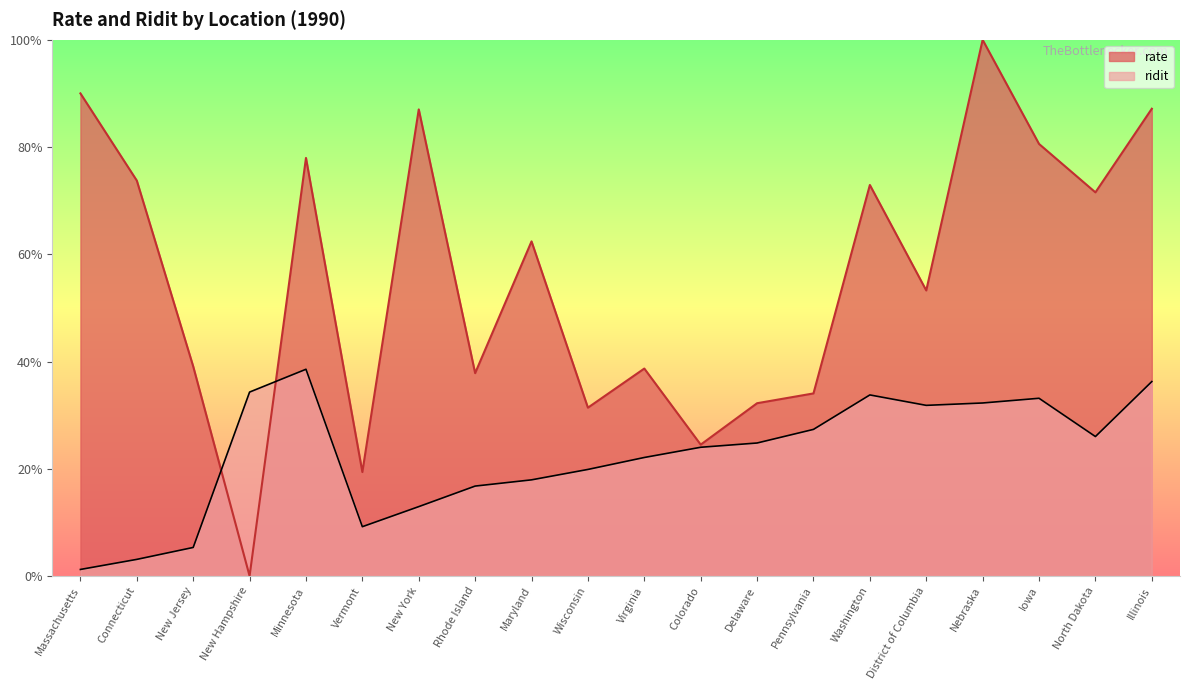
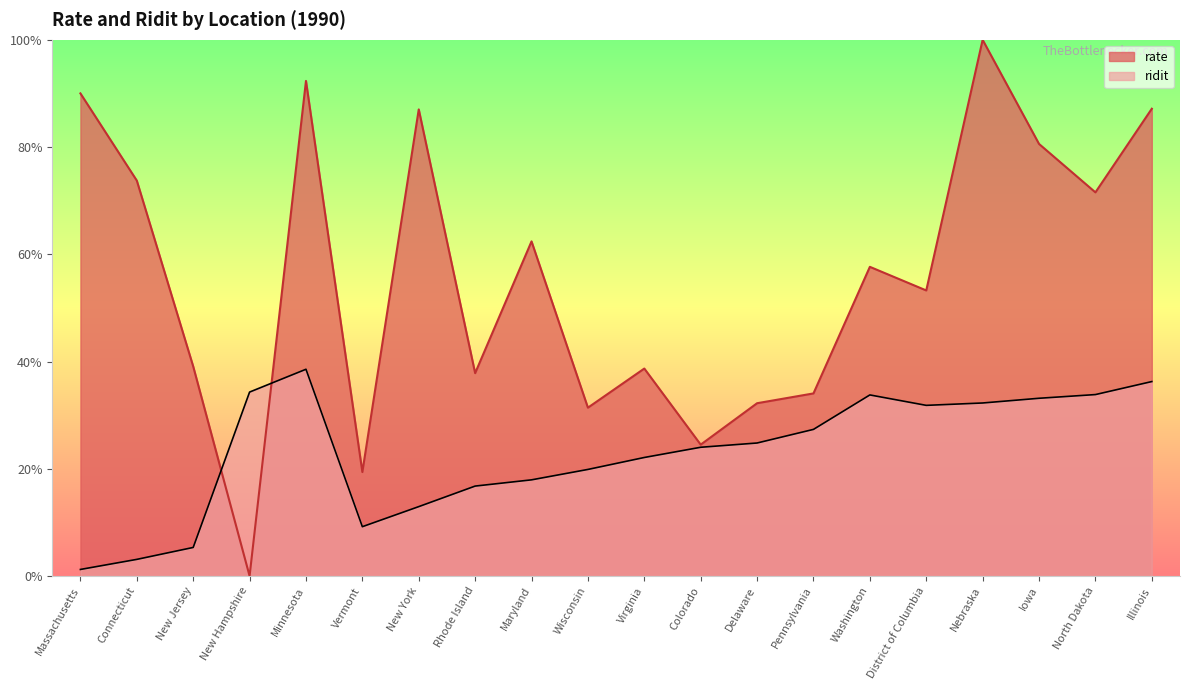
  {
    "rate": {
      "Massachusetts": "90%",
      "Connecticut": "74%",
      "New Jersey": "39%",
      "New Hampshire": "0%",
-     "Minnesota": "78%",
+     "Minnesota": "92%",
      "Vermont": "19%",
      "New York": "87%",
      "Rhode Island": "38%",
      "Maryland": "62%",
      "Wisconsin": "31%",
      "Virginia": "39%",
      "Colorado": "24%",
      "Delaware": "32%",
      "Pennsylvania": "34%",
-     "Washington": "73%",
+     "Washington": "58%",
      "District of Columbia": "53%",
      "Nebraska": "100%",
      "Iowa": "81%",
      "North Dakota": "72%",
      "Illinois": "87%"
    },
    "ridit": {
      "Massachusetts": "1%",
      "Connecticut": "3%",
      "New Jersey": "5%",
      "New Hampshire": "34%",
      "Minnesota": "39%",
      "Vermont": "9%",
      "New York": "13%",
      "Rhode Island": "17%",
      "Maryland": "18%",
      "Wisconsin": "20%",
      "Virginia": "22%",
      "Colorado": "24%",
      "Delaware": "25%",
      "Pennsylvania": "27%",
      "Washington": "34%",
      "District of Columbia": "32%",
      "Nebraska": "32%",
      "Iowa": "33%",
-     "North Dakota": "26%",
+     "North Dakota": "34%",
      "Illinois": "36%"
    }
  }
